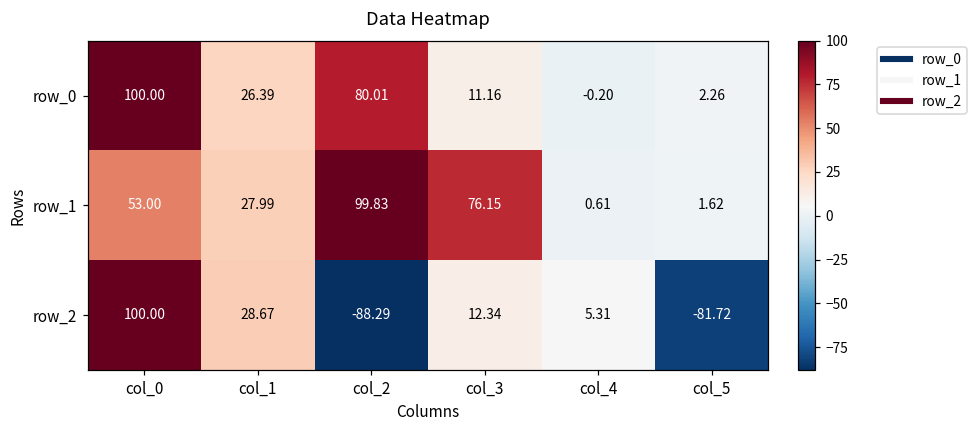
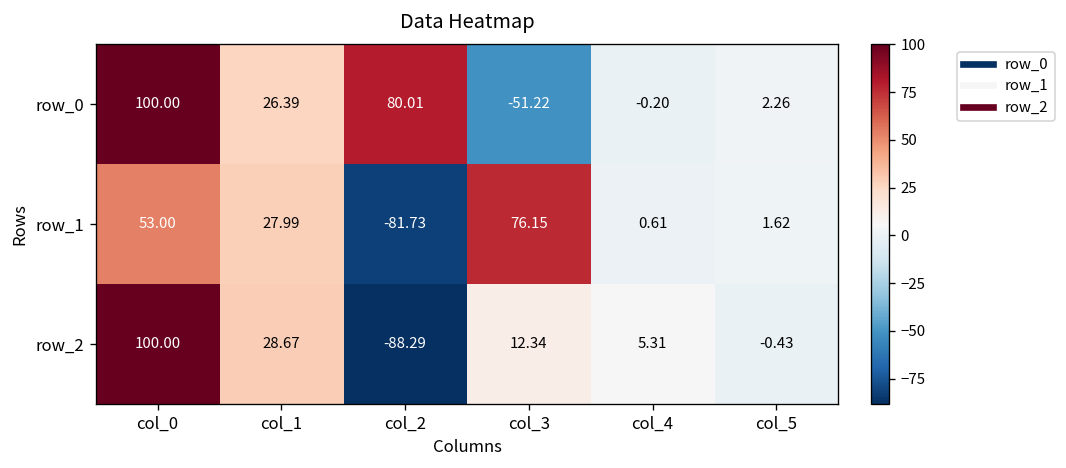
  {
    "row_0": {
      "col_0": 100.00,
      "col_1": 26.39,
      "col_2": 80.01,
-     "col_3": 11.16,
+     "col_3": -51.22,
      "col_4": -0.20,
      "col_5": 2.26
    },
    "row_1": {
      "col_0": 53.00,
      "col_1": 27.99,
-     "col_2": 99.83,
+     "col_2": -81.73,
      "col_3": 76.15,
      "col_4": 0.61,
      "col_5": 1.62
    },
    "row_2": {
      "col_0": 100.00,
      "col_1": 28.67,
      "col_2": -88.29,
      "col_3": 12.34,
      "col_4": 5.31,
-     "col_5": -81.72
+     "col_5": -0.43
    }
  }
